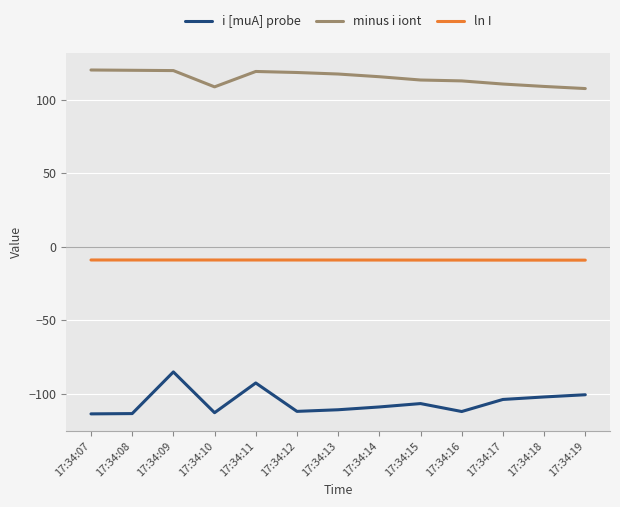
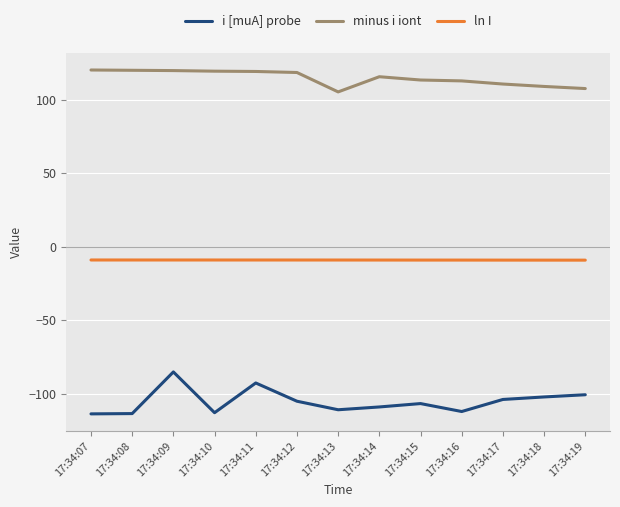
  {
    "i [muA] probe": {
      "17:34:07": -114,
      "17:34:08": -113,
      "17:34:09": -85,
      "17:34:10": -113,
      "17:34:11": -93,
-     "17:34:12": -112,
+     "17:34:12": -105,
      "17:34:13": -111,
      "17:34:14": -109,
      "17:34:15": -107,
      "17:34:16": -112,
      "17:34:17": -104,
      "17:34:18": -102,
      "17:34:19": -101
    },
    "minus i iont": {
      "17:34:07": 120,
      "17:34:08": 120,
      "17:34:09": 120,
-     "17:34:10": 109,
+     "17:34:10": 119,
      "17:34:11": 119,
      "17:34:12": 118,
-     "17:34:13": 117,
+     "17:34:13": 105,
      "17:34:14": 116,
      "17:34:15": 113,
      "17:34:16": 113,
      "17:34:17": 111,
      "17:34:18": 109,
      "17:34:19": 107
    },
    "ln I": {
      "17:34:07": -9,
      "17:34:08": -9,
      "17:34:09": -9,
      "17:34:10": -9,
      "17:34:11": -9,
      "17:34:12": -9,
      "17:34:13": -9,
      "17:34:14": -9,
      "17:34:15": -9,
      "17:34:16": -9,
      "17:34:17": -9,
      "17:34:18": -9,
      "17:34:19": -9
    }
  }
